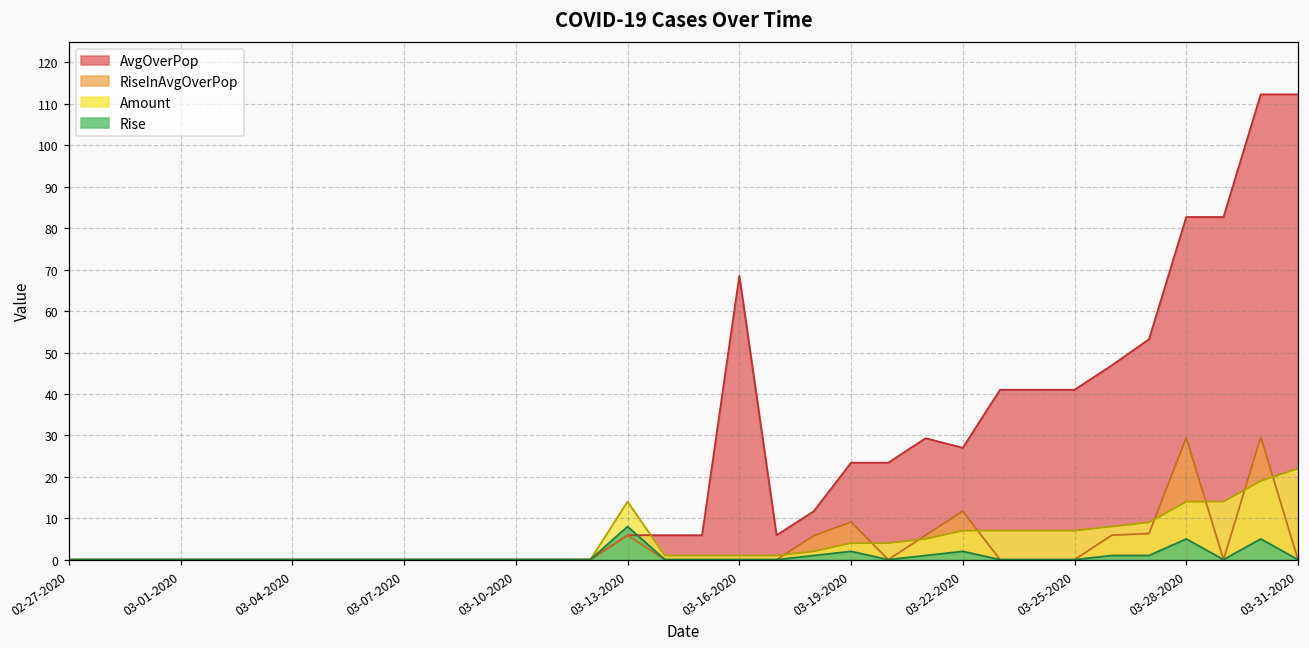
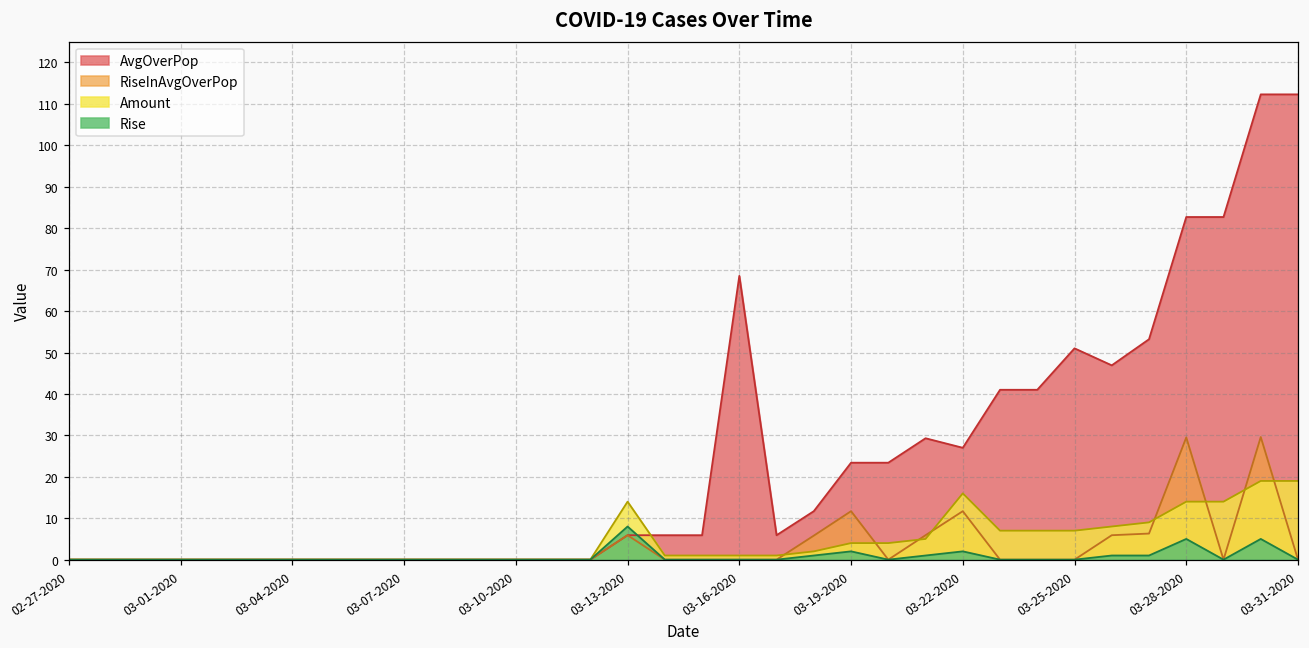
  {
    "AvgOverPop": {
      "03-16-2020": 69,
      "03-19-2020": 23,
      "03-22-2020": 27,
-     "03-25-2020": 41,
+     "03-25-2020": 51,
      "03-28-2020": 83,
      "03-31-2020": 112
    },
    "RiseInAvgOverPop": {
-     "03-19-2020": 9,
+     "03-19-2020": 12,
      "03-22-2020": 12,
      "03-28-2020": 30
    },
    "Amount": {
      "03-13-2020": 14,
      "03-16-2020": 1,
      "03-19-2020": 4,
-     "03-22-2020": 7,
+     "03-22-2020": 16,
      "03-25-2020": 7,
      "03-28-2020": 14,
-     "03-31-2020": 22
+     "03-31-2020": 19
    },
    "Rise": {
      "03-13-2020": 8,
      "03-19-2020": 2,
      "03-22-2020": 2,
      "03-28-2020": 5
    }
  }
